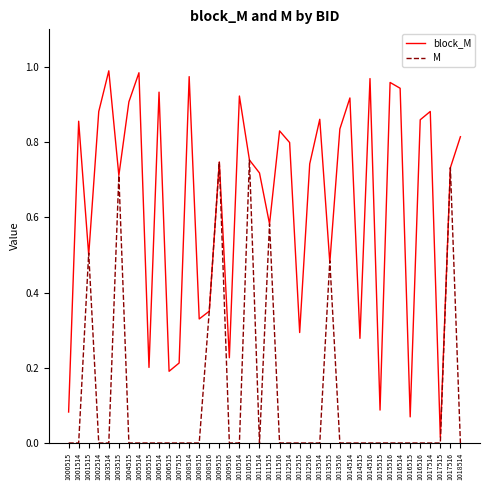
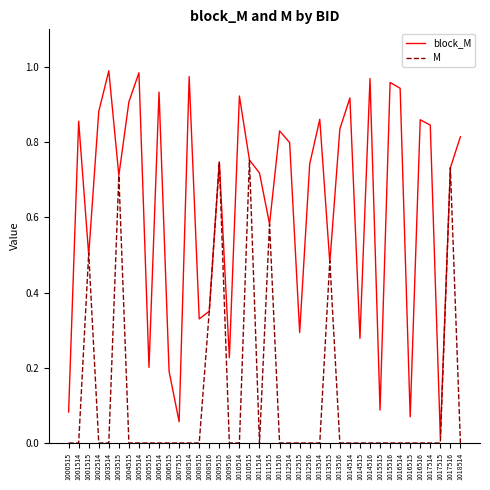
  {
    "block_M": {
      "1000515": 0.08,
      "1001514": 0.86,
      "1002514": 0.88,
      "1003514": 0.99,
      "1004515": 0.91,
      "1005514": 0.98,
      "1005515": 0.20,
      "1006514": 0.93,
      "1006515": 0.19,
-     "1007515": 0.21,
+     "1007515": 0.06,
      "1008514": 0.97,
      "1008515": 0.33,
      "1009516": 0.23,
      "1010514": 0.92,
      "1011514": 0.72,
      "1011516": 0.83,
      "1012514": 0.80,
      "1012515": 0.29,
      "1012516": 0.74,
      "1013514": 0.86,
      "1013516": 0.84,
      "1014514": 0.92,
      "1014515": 0.28,
      "1014516": 0.97,
      "1015515": 0.09,
      "1015516": 0.96,
      "1016514": 0.94,
      "1016515": 0.07,
      "1016516": 0.86,
-     "1017514": 0.88,
+     "1017514": 0.85,
      "1017515": 0.02,
      "1018514": 0.81
    },
    "M": {
      "1000515": 0.00,
      "1001514": 0.00,
      "1002514": 0.00,
      "1003514": 0.00,
      "1004515": 0.00,
      "1005514": 0.00,
      "1005515": 0.00,
      "1006514": 0.00,
      "1006515": 0.00,
      "1007515": 0.00,
      "1008514": 0.00,
      "1008515": 0.00,
      "1009516": 0.00,
      "1010514": 0.00,
      "1011514": 0.00,
      "1011516": 0.00,
      "1012514": 0.00,
      "1012515": 0.00,
      "1012516": 0.00,
      "1013514": 0.00,
      "1013516": 0.00,
      "1014514": 0.00,
      "1014515": 0.00,
      "1014516": 0.00,
      "1015515": 0.00,
      "1015516": 0.00,
      "1016514": 0.00,
      "1016515": 0.00,
      "1016516": 0.00,
      "1017514": 0.00,
      "1017515": 0.00,
      "1018514": 0.00
    }
  }
